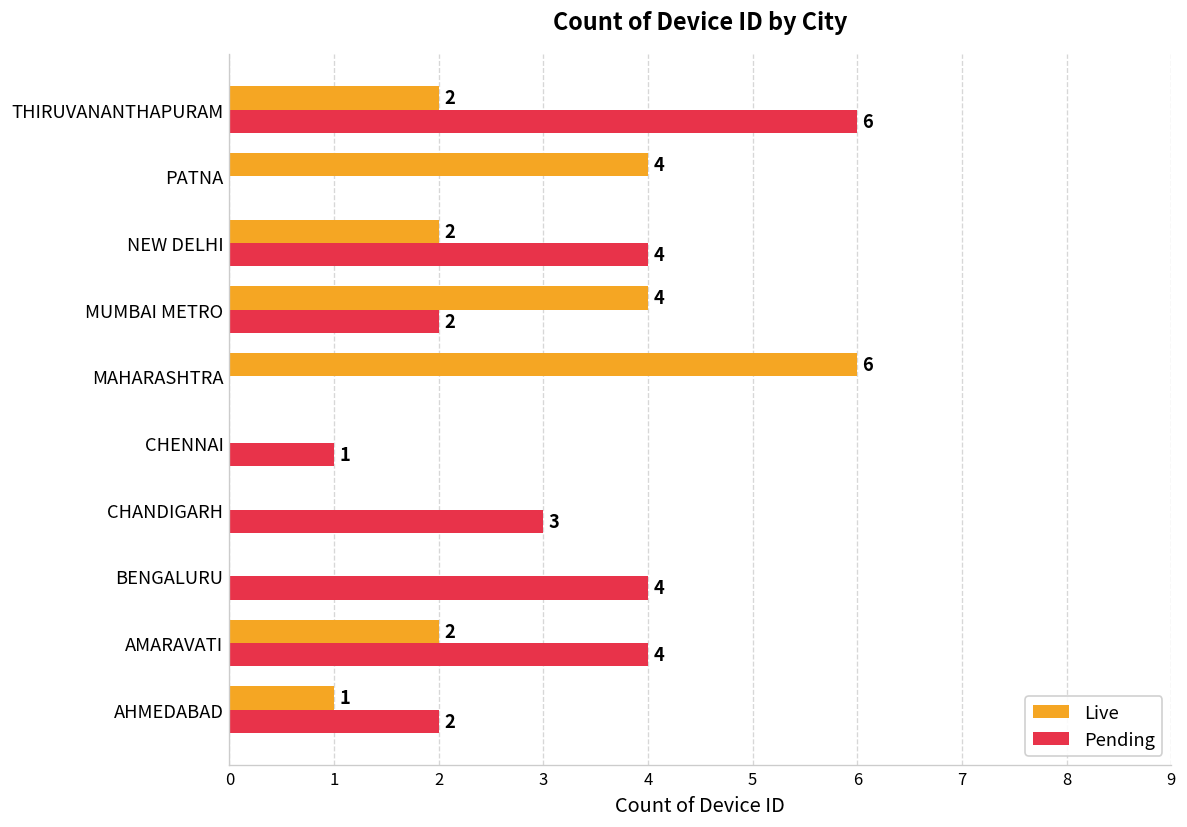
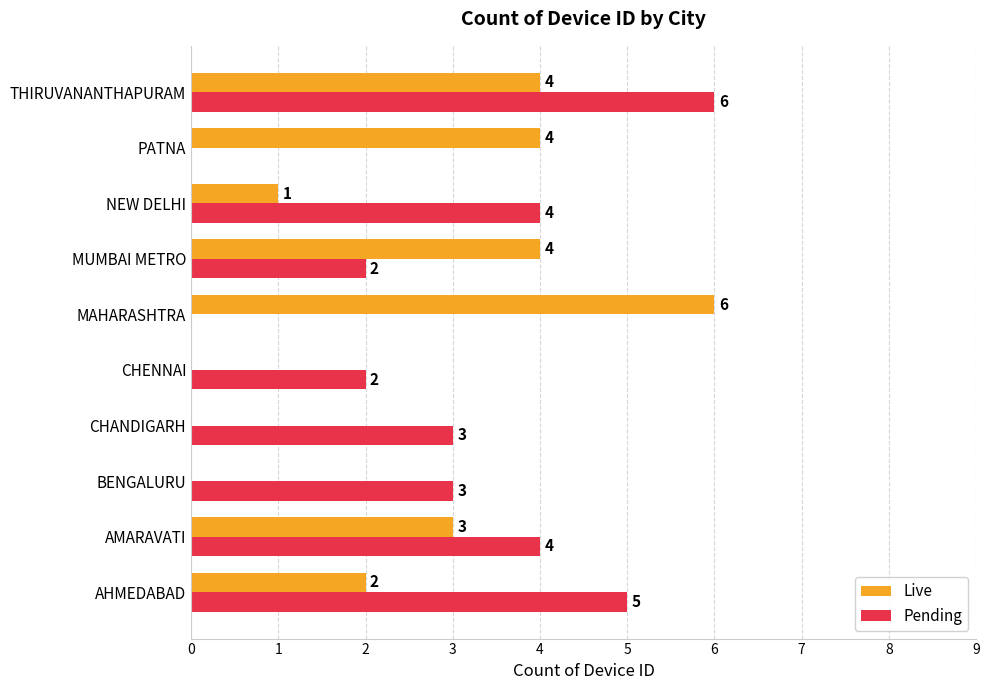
  {
    "Live": {
-     "THIRUVANANTHAPURAM": 2,
+     "THIRUVANANTHAPURAM": 4,
      "PATNA": 4,
-     "NEW DELHI": 2,
+     "NEW DELHI": 1,
      "MUMBAI METRO": 4,
      "MAHARASHTRA": 6,
-     "AMARAVATI": 2,
-     "AHMEDABAD": 1
+     "AMARAVATI": 3,
+     "AHMEDABAD": 2
    },
    "Pending": {
      "THIRUVANANTHAPURAM": 6,
      "NEW DELHI": 4,
      "MUMBAI METRO": 2,
-     "CHENNAI": 1,
+     "CHENNAI": 2,
      "CHANDIGARH": 3,
-     "BENGALURU": 4,
+     "BENGALURU": 3,
      "AMARAVATI": 4,
-     "AHMEDABAD": 2
+     "AHMEDABAD": 5
    }
  }
